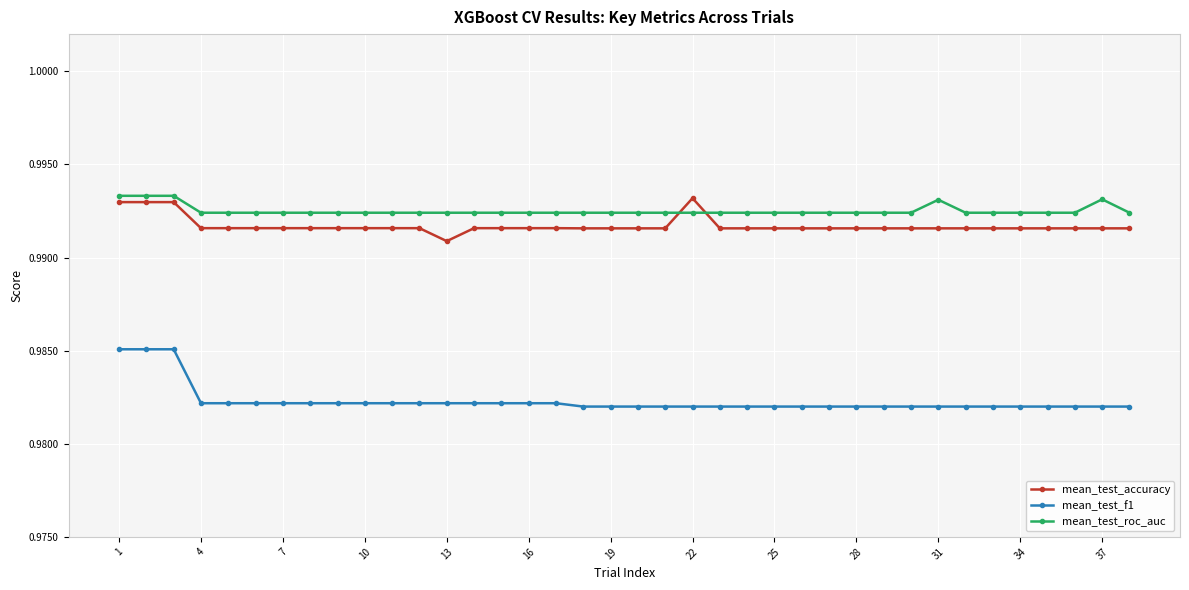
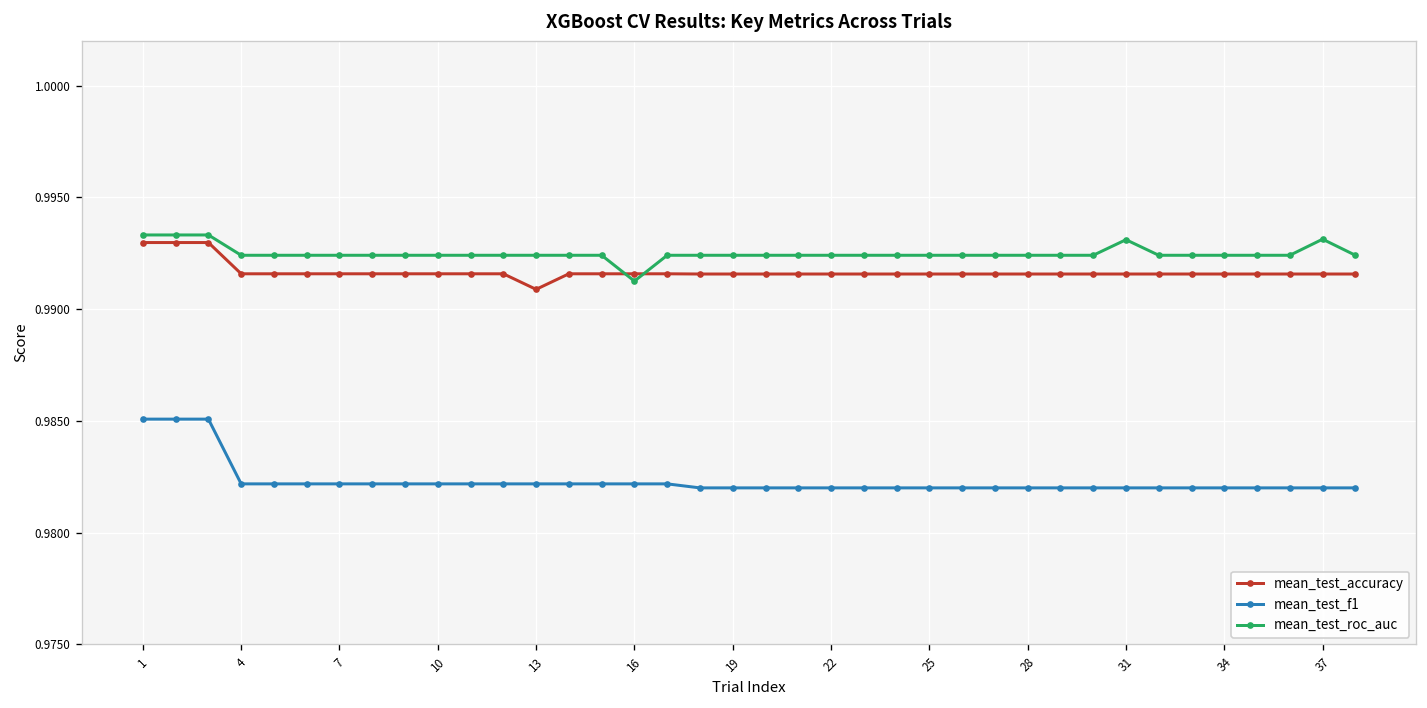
  {
    "mean_test_accuracy": {
      "1": 0.9930,
      "4": 0.9916,
      "7": 0.9916,
      "10": 0.9916,
      "13": 0.9909,
      "16": 0.9916,
      "19": 0.9916,
-     "22": 0.9932,
+     "22": 0.9916,
      "25": 0.9916,
      "28": 0.9916,
      "31": 0.9916,
      "34": 0.9916,
      "37": 0.9916
    },
    "mean_test_f1": {
      "1": 0.9851,
      "4": 0.9822,
      "7": 0.9822,
      "10": 0.9822,
      "13": 0.9822,
      "16": 0.9822,
      "19": 0.9820,
      "22": 0.9820,
      "25": 0.9820,
      "28": 0.9820,
      "31": 0.9820,
      "34": 0.9820,
      "37": 0.9820
    },
    "mean_test_roc_auc": {
      "1": 0.9933,
      "4": 0.9924,
      "7": 0.9924,
      "10": 0.9924,
      "13": 0.9924,
-     "16": 0.9924,
+     "16": 0.9913,
      "19": 0.9924,
      "22": 0.9924,
      "25": 0.9924,
      "28": 0.9924,
      "31": 0.9931,
      "34": 0.9924,
      "37": 0.9931
    }
  }
